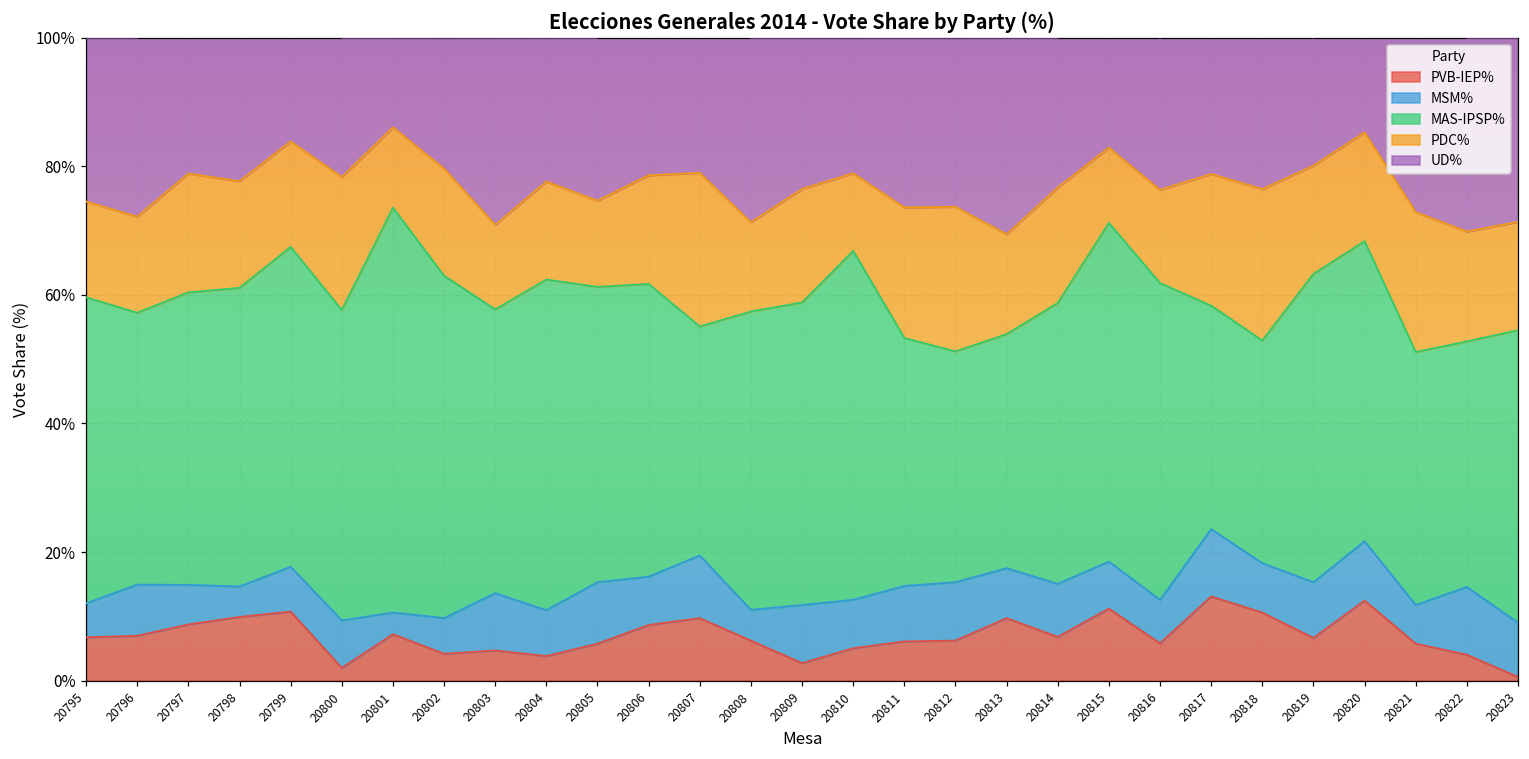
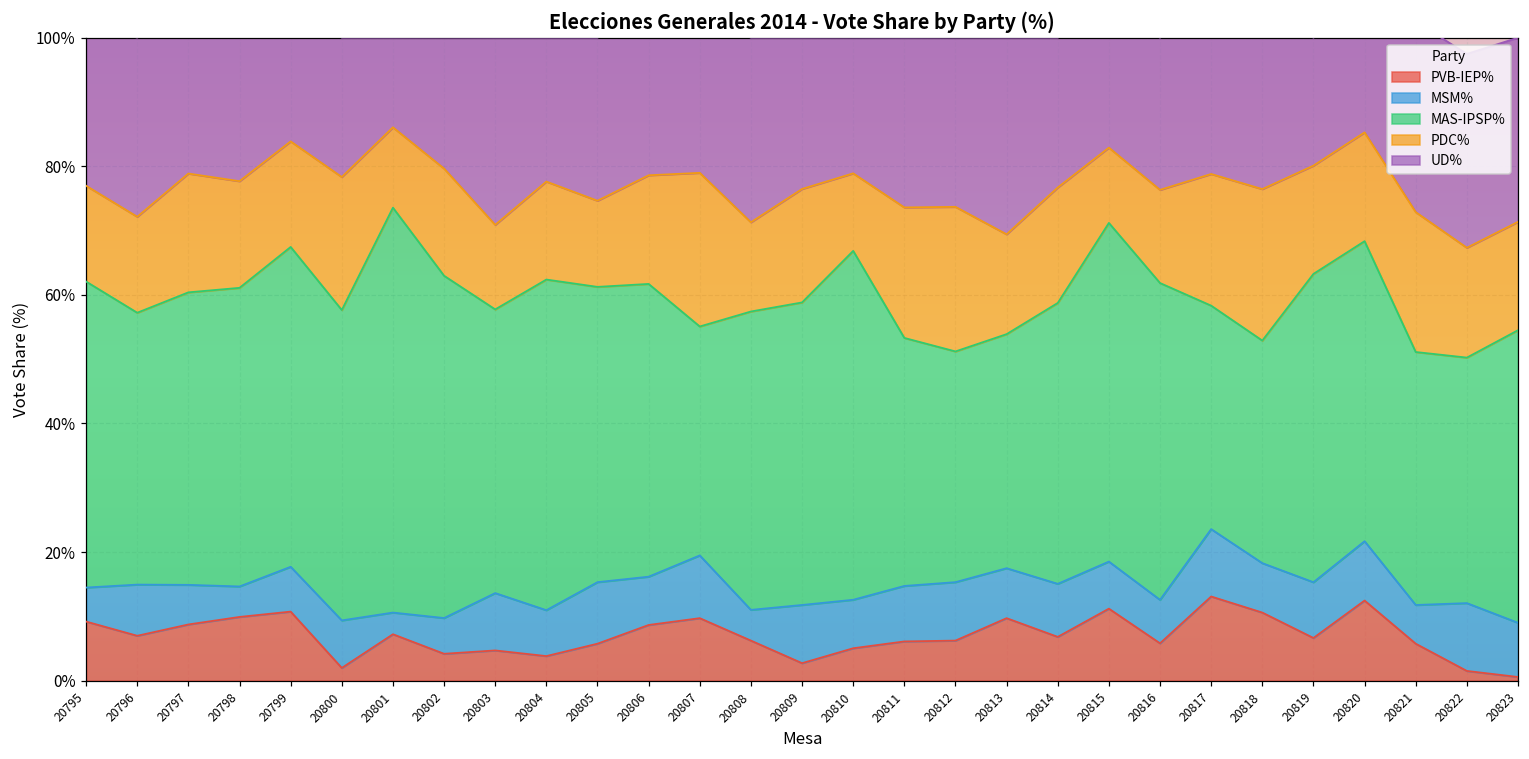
  {
    "PVB-IEP%": {
-     "20795": "7%",
+     "20795": "9%",
      "20796": "7%",
      "20797": "9%",
      "20798": "10%",
      "20799": "11%",
      "20800": "2%",
      "20801": "7%",
      "20802": "4%",
      "20803": "5%",
      "20804": "4%",
      "20805": "6%",
      "20806": "9%",
      "20807": "10%",
      "20808": "6%",
      "20809": "3%",
      "20810": "5%",
      "20811": "6%",
      "20812": "6%",
      "20813": "10%",
      "20814": "7%",
      "20815": "11%",
      "20816": "6%",
      "20817": "13%",
      "20818": "11%",
      "20819": "7%",
      "20820": "12%",
      "20821": "6%",
-     "20822": "4%",
+     "20822": "2%",
      "20823": "1%"
    },
    "MSM%": {
      "20795": "5%",
      "20796": "8%",
      "20797": "6%",
      "20798": "5%",
      "20799": "7%",
      "20800": "7%",
      "20801": "3%",
      "20802": "6%",
      "20803": "9%",
      "20804": "7%",
      "20805": "10%",
      "20806": "8%",
      "20807": "10%",
      "20808": "5%",
      "20809": "9%",
      "20810": "8%",
      "20811": "9%",
      "20812": "9%",
      "20813": "8%",
      "20814": "8%",
      "20815": "7%",
      "20816": "7%",
      "20817": "10%",
      "20818": "8%",
      "20819": "9%",
      "20820": "9%",
      "20821": "6%",
      "20822": "11%",
      "20823": "8%"
    },
    "MAS-IPSP%": {
      "20795": "48%",
      "20796": "42%",
      "20797": "46%",
      "20798": "46%",
      "20799": "50%",
      "20800": "48%",
      "20801": "63%",
      "20802": "53%",
      "20803": "44%",
      "20804": "51%",
      "20805": "46%",
      "20806": "46%",
      "20807": "36%",
      "20808": "46%",
      "20809": "47%",
      "20810": "54%",
      "20811": "39%",
      "20812": "36%",
      "20813": "36%",
      "20814": "44%",
      "20815": "53%",
      "20816": "49%",
      "20817": "35%",
      "20818": "35%",
      "20819": "48%",
      "20820": "47%",
      "20821": "39%",
      "20822": "38%",
      "20823": "46%"
    },
    "PDC%": {
      "20795": "15%",
      "20796": "15%",
      "20797": "18%",
      "20798": "17%",
      "20799": "16%",
      "20800": "21%",
      "20801": "13%",
      "20802": "17%",
      "20803": "13%",
      "20804": "15%",
      "20805": "13%",
      "20806": "17%",
      "20807": "24%",
      "20808": "14%",
      "20809": "18%",
      "20810": "12%",
      "20811": "20%",
      "20812": "22%",
      "20813": "16%",
      "20814": "18%",
      "20815": "12%",
      "20816": "14%",
      "20817": "20%",
      "20818": "24%",
      "20819": "17%",
      "20820": "17%",
      "20821": "22%",
      "20822": "17%",
      "20823": "17%"
    },
    "UD%": {
      "20796": "28%",
      "20800": "22%",
      "20801": "14%",
      "20802": "20%",
      "20803": "29%",
      "20804": "22%",
      "20805": "25%",
      "20808": "29%",
      "20809": "24%",
      "20810": "21%",
      "20811": "26%",
      "20812": "26%",
      "20813": "31%",
      "20814": "23%",
      "20816": "24%",
      "20819": "20%",
      "20823": "29%"
    }
  }
